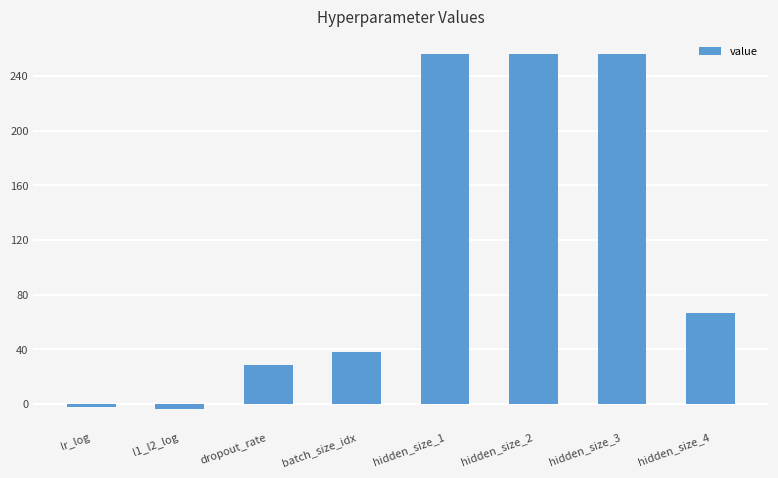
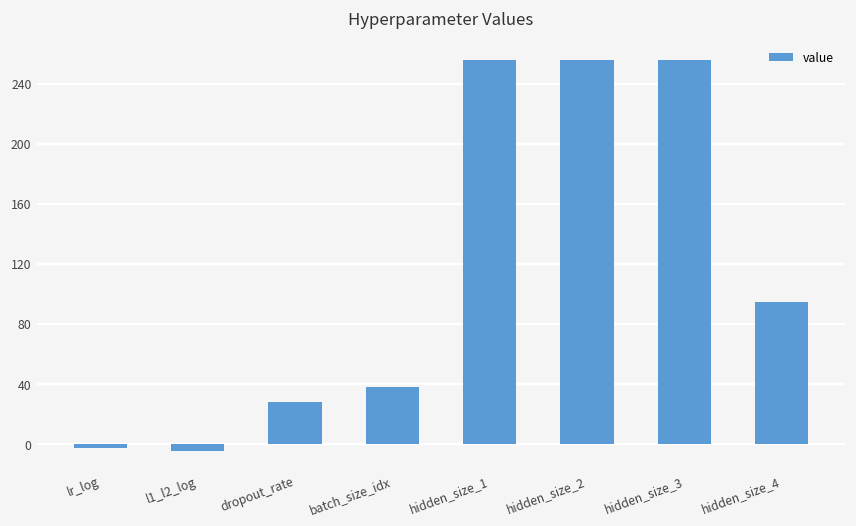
  {
    "lr_log": -3,
    "l1_l2_log": -4,
    "dropout_rate": 29,
    "batch_size_idx": 38,
    "hidden_size_1": 256,
    "hidden_size_2": 256,
    "hidden_size_3": 256,
-   "hidden_size_4": 67
+   "hidden_size_4": 95
  }
